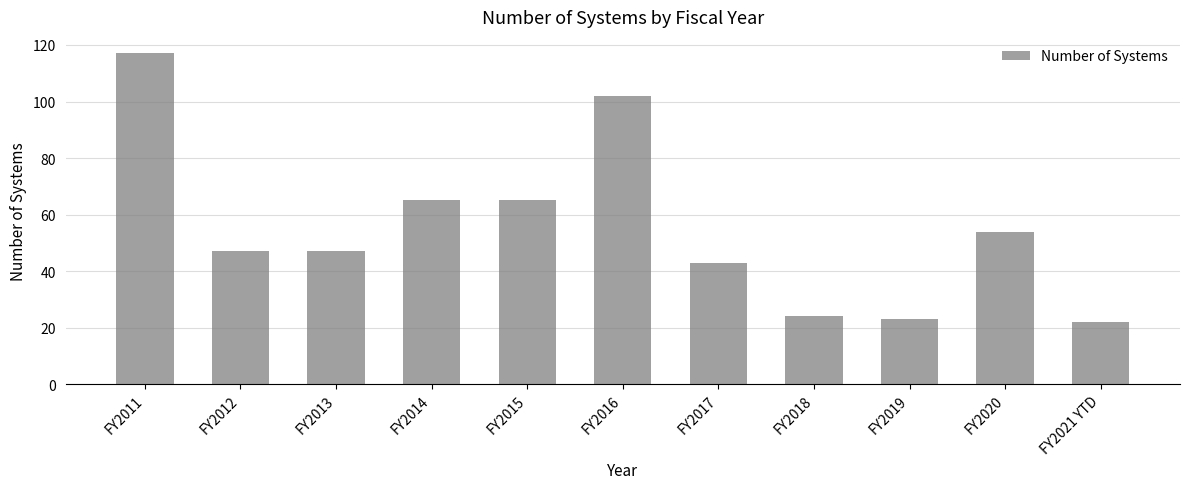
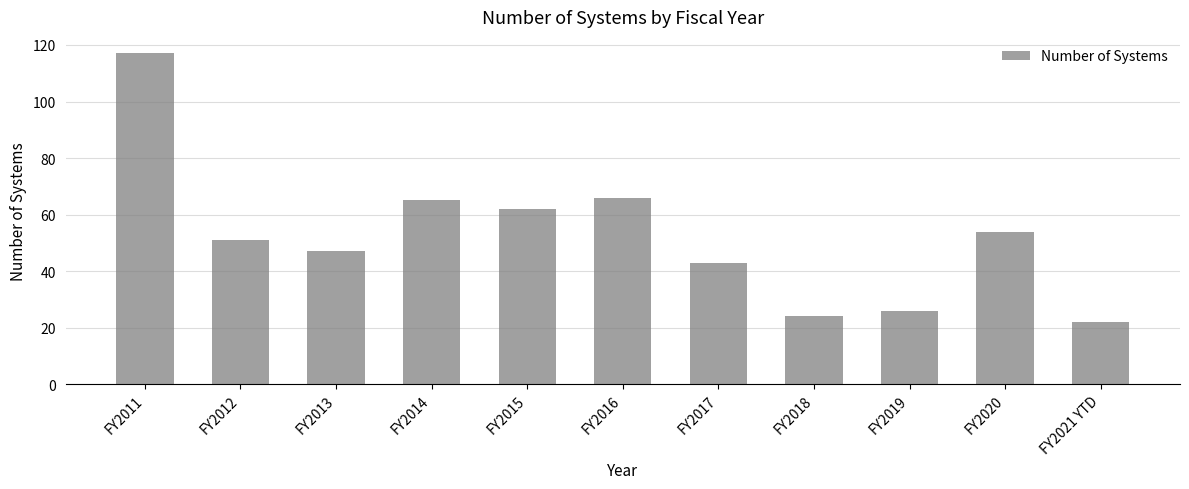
  {
    "FY2011": 117,
-   "FY2012": 47,
+   "FY2012": 51,
    "FY2013": 47,
    "FY2014": 65,
-   "FY2015": 65,
-   "FY2016": 102,
+   "FY2015": 62,
+   "FY2016": 66,
    "FY2017": 43,
    "FY2018": 24,
-   "FY2019": 23,
+   "FY2019": 26,
    "FY2020": 54,
    "FY2021 YTD": 22
  }
